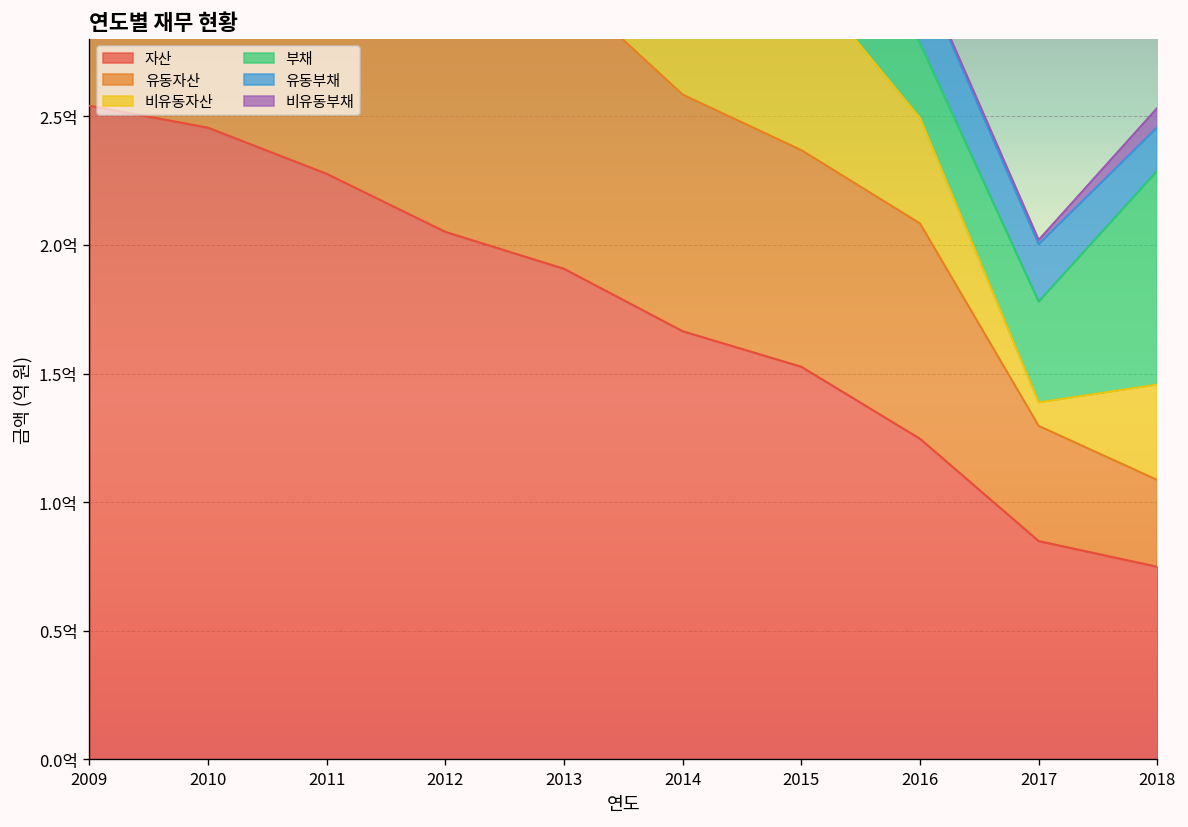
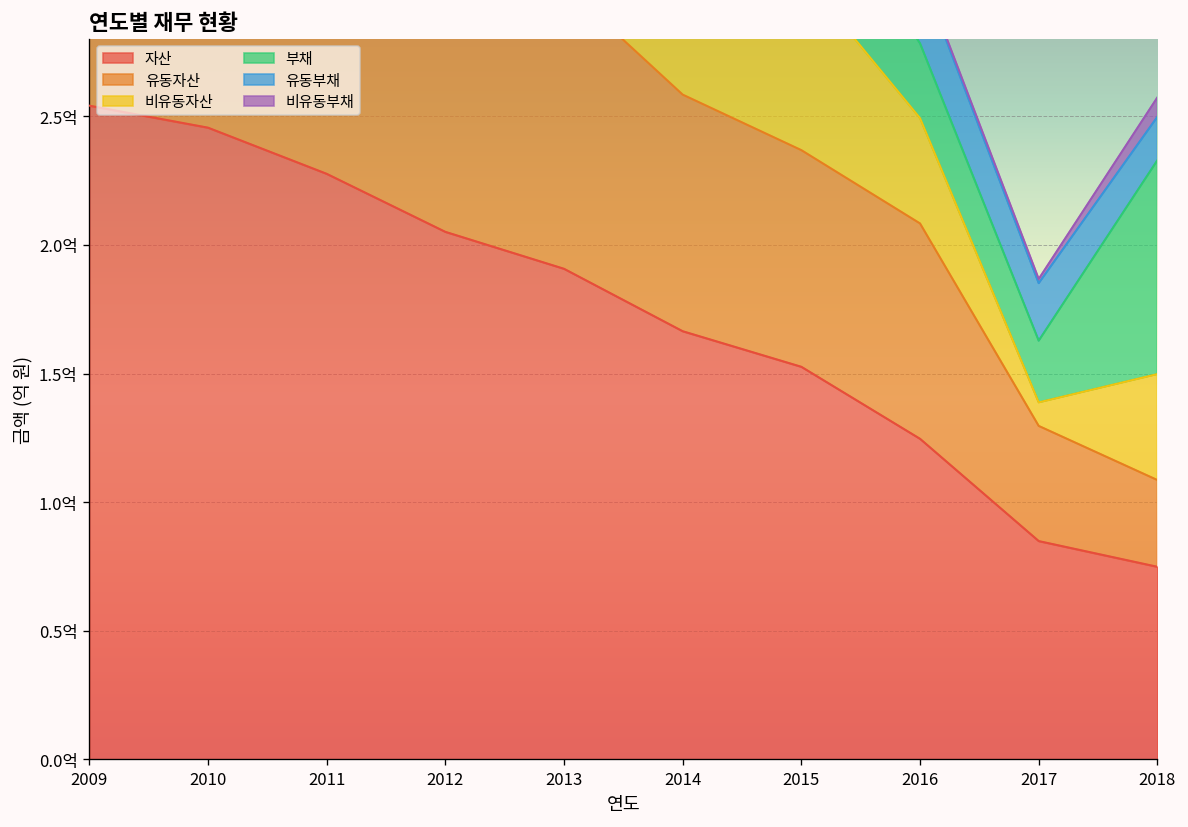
  {
    "비유동자산": {
      "2016": "0.41억",
      "2017": "0.09억",
-     "2018": "0.37억"
+     "2018": "0.41억"
    },
    "부채": {
      "2016": "0.29억",
-     "2017": "0.39억",
+     "2017": "0.24억",
      "2018": "0.83억"
    },
    "유동부채": {
      "2017": "0.22억",
      "2018": "0.17억"
    },
    "비유동부채": {
      "2017": "0.02억",
      "2018": "0.08억"
    }
  }
